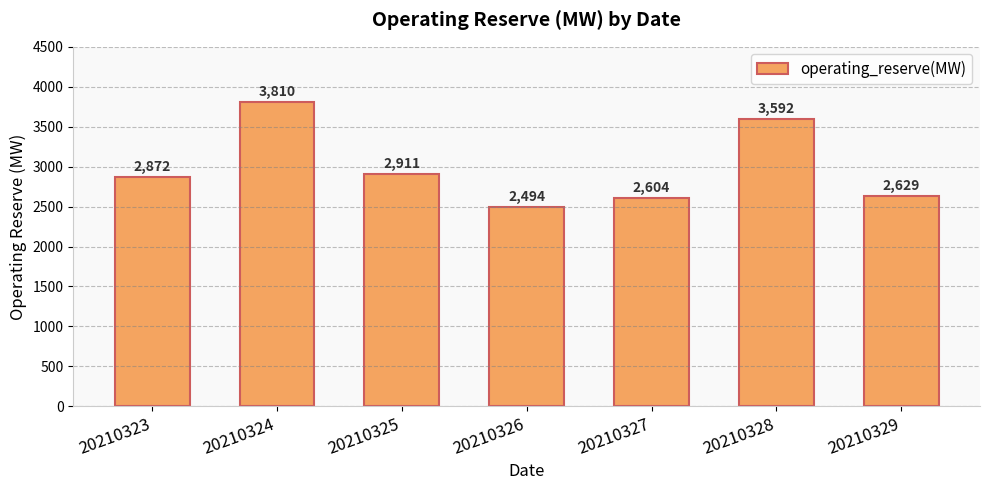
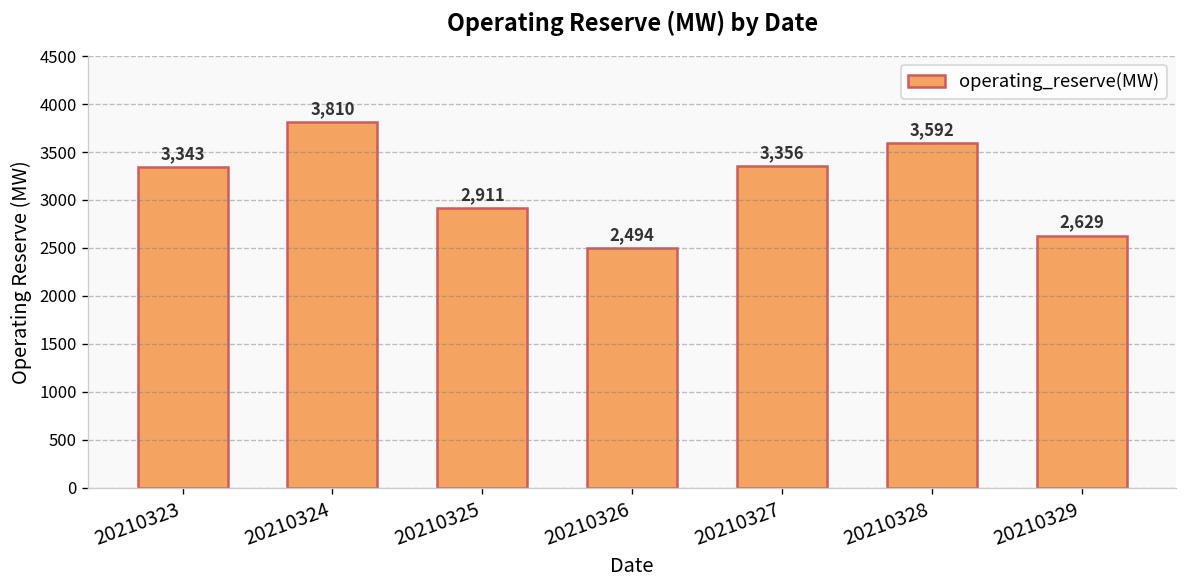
  {
-   "20210323": "2,872",
+   "20210323": "3,343",
    "20210324": "3,810",
    "20210325": "2,911",
    "20210326": "2,494",
-   "20210327": "2,604",
+   "20210327": "3,356",
    "20210328": "3,592",
    "20210329": "2,629"
  }
